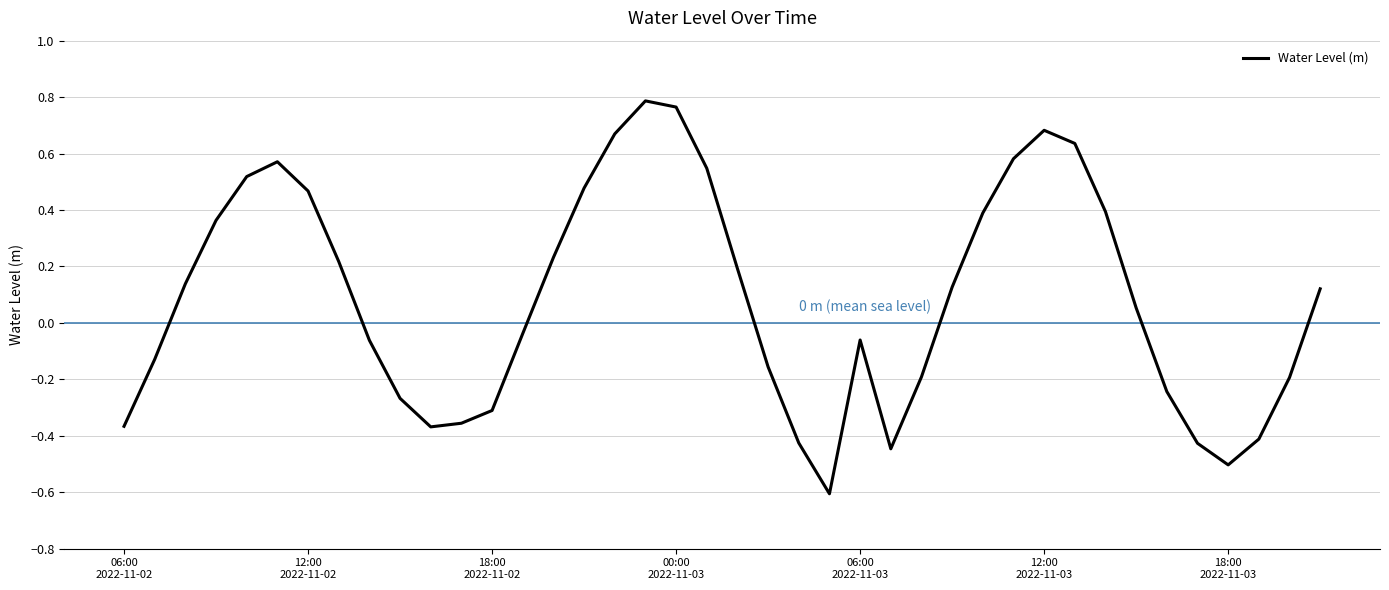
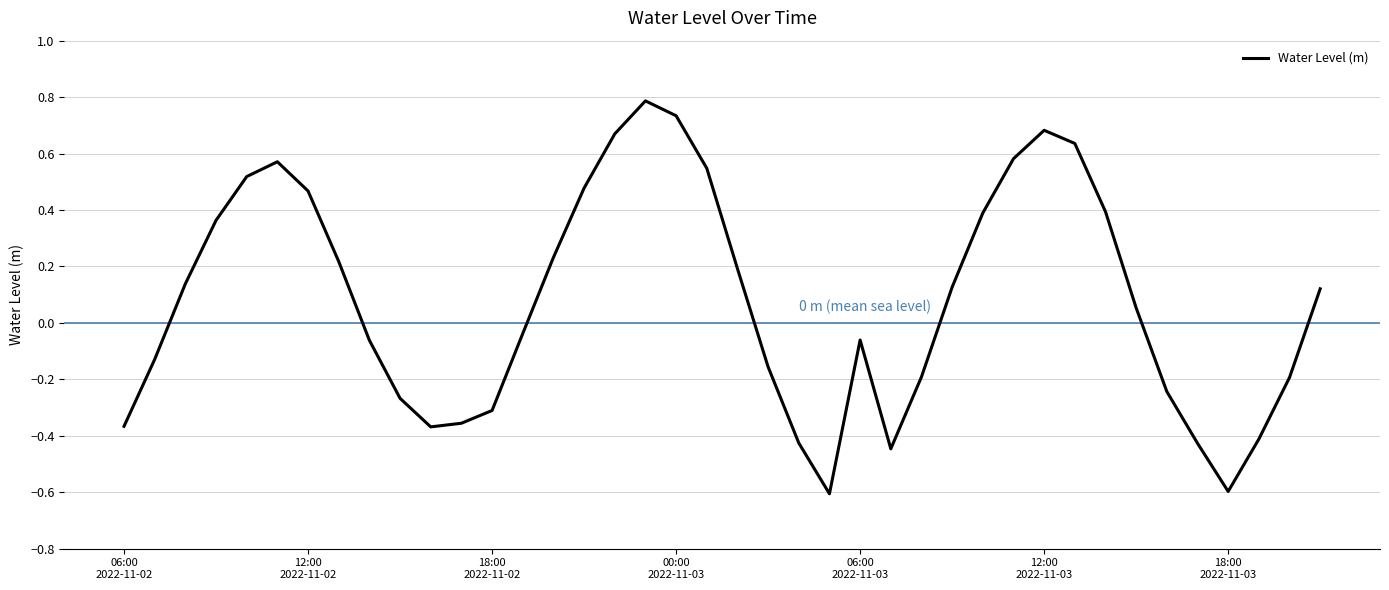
  {
    "06:00 2022-11-02": -0.37,
    "12:00 2022-11-02": 0.47,
    "18:00 2022-11-02": -0.31,
-   "00:00 2022-11-03": 0.76,
+   "00:00 2022-11-03": 0.73,
    "12:00 2022-11-03": 0.68,
-   "18:00 2022-11-03": -0.50
+   "18:00 2022-11-03": -0.60
  }
